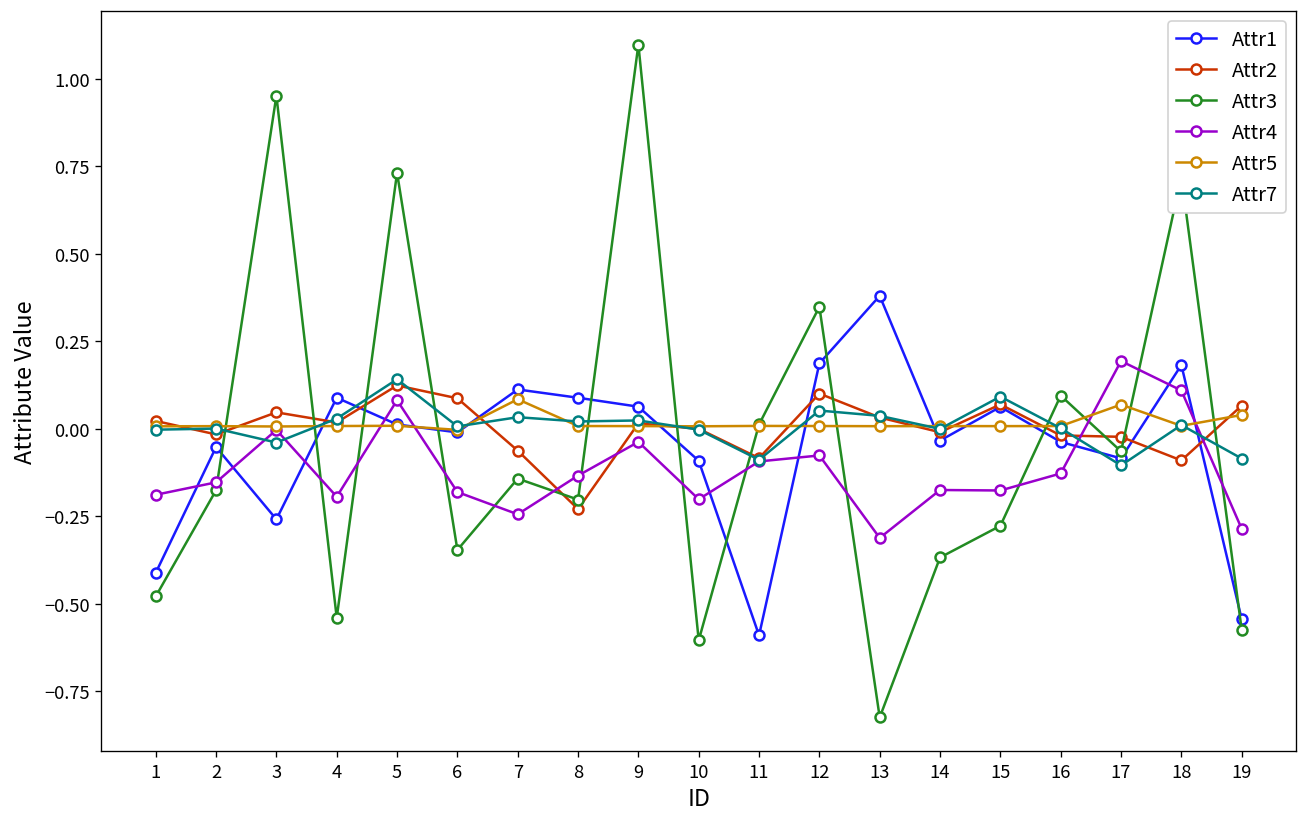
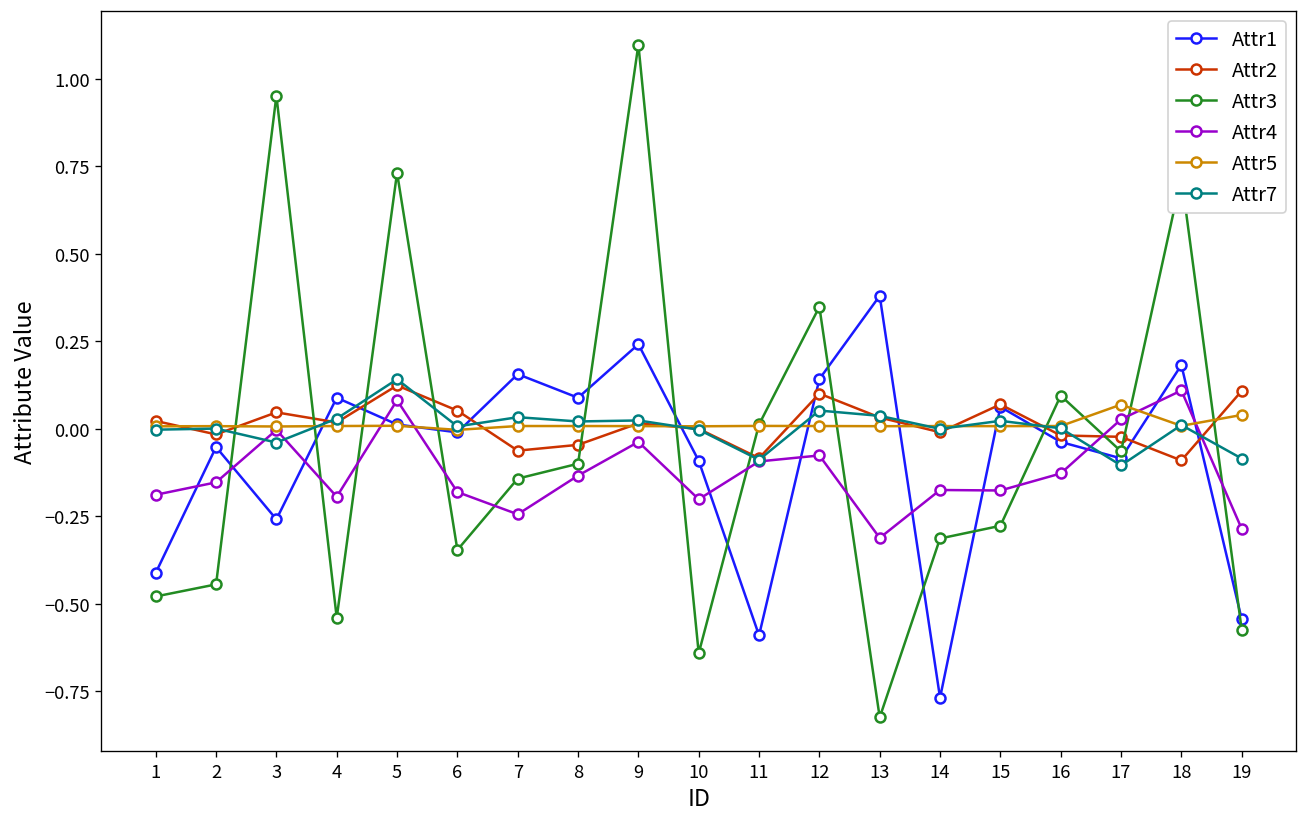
  {
    "Attr1": {
      "1": -0.41,
      "2": -0.05,
      "3": -0.26,
      "4": 0.09,
-     "7": 0.11,
+     "7": 0.16,
      "8": 0.09,
-     "9": 0.06,
+     "9": 0.24,
      "10": -0.09,
      "11": -0.59,
-     "12": 0.19,
+     "12": 0.14,
      "13": 0.38,
-     "14": -0.03,
+     "14": -0.77,
      "16": -0.04,
      "17": -0.09,
      "18": 0.18,
      "19": -0.54
    },
    "Attr2": {
      "1": 0.02,
      "2": -0.02,
      "3": 0.05,
      "4": 0.02,
      "5": 0.12,
-     "6": 0.09,
+     "6": 0.05,
      "7": -0.06,
-     "8": -0.23,
+     "8": -0.05,
      "12": 0.10,
      "14": -0.01,
      "16": -0.02,
      "17": -0.02,
      "18": -0.09,
-     "19": 0.07
+     "19": 0.11
    },
    "Attr3": {
      "1": -0.48,
-     "2": -0.18,
+     "2": -0.44,
      "3": 0.95,
      "4": -0.54,
      "5": 0.73,
      "6": -0.35,
      "7": -0.14,
-     "8": -0.20,
+     "8": -0.10,
      "9": 1.10,
-     "10": -0.60,
+     "10": -0.64,
      "12": 0.35,
      "13": -0.83,
-     "14": -0.37,
+     "14": -0.31,
      "15": -0.28,
      "16": 0.09,
      "17": -0.06,
      "19": -0.57
    },
    "Attr4": {
      "1": -0.19,
      "2": -0.15,
      "3": 0.00,
      "4": -0.19,
      "5": 0.08,
      "6": -0.18,
      "7": -0.24,
      "8": -0.13,
      "9": -0.04,
      "10": -0.20,
      "12": -0.08,
      "13": -0.31,
      "14": -0.18,
      "15": -0.18,
      "16": -0.13,
-     "17": 0.19,
+     "17": 0.03,
      "18": 0.11,
      "19": -0.29
    },
    "Attr5": {
      "1": 0.01,
      "3": 0.01,
      "4": 0.01,
-     "7": 0.08,
+     "7": 0.01,
      "8": 0.01,
      "12": 0.01,
      "13": 0.01,
      "15": 0.01,
      "17": 0.07,
      "19": 0.04
    },
    "Attr7": {
      "1": 0.00,
      "3": -0.04,
      "4": 0.03,
      "5": 0.14,
      "6": 0.01,
      "7": 0.03,
      "8": 0.02,
      "12": 0.05,
-     "15": 0.09,
+     "15": 0.02,
      "17": -0.11,
      "19": -0.09
    }
  }
